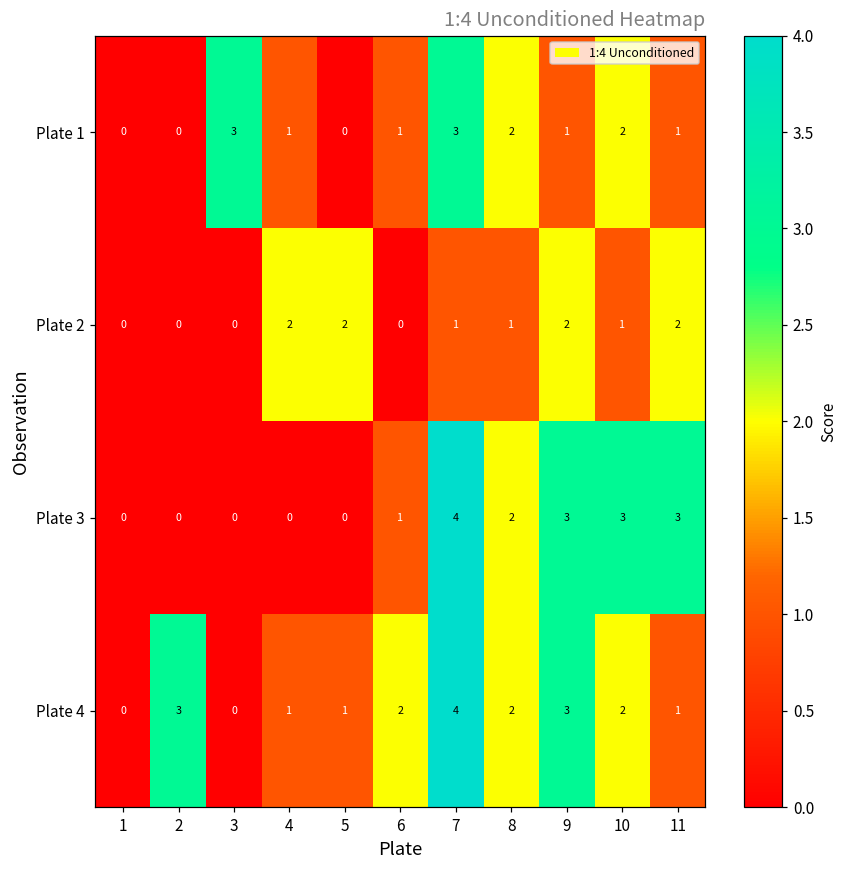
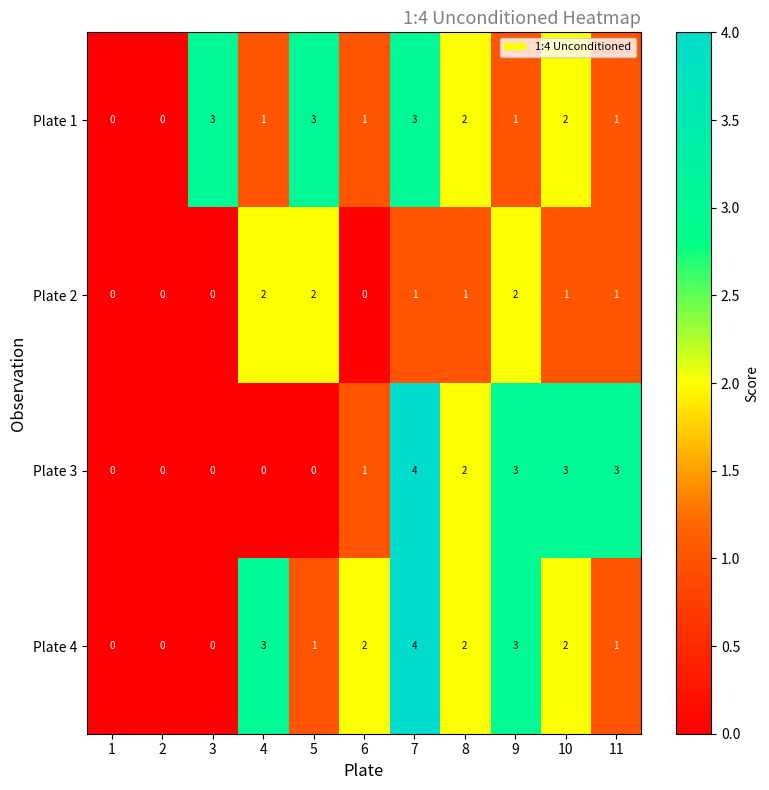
  {
    "Plate 1": {
      "1": 0,
      "2": 0,
      "3": 3,
      "4": 1,
-     "5": 0,
+     "5": 3,
      "6": 1,
      "7": 3,
      "8": 2,
      "9": 1,
      "10": 2,
      "11": 1
    },
    "Plate 2": {
      "1": 0,
      "2": 0,
      "3": 0,
      "4": 2,
      "5": 2,
      "6": 0,
      "7": 1,
      "8": 1,
      "9": 2,
      "10": 1,
-     "11": 2
+     "11": 1
    },
    "Plate 3": {
      "1": 0,
      "2": 0,
      "3": 0,
      "4": 0,
      "5": 0,
      "6": 1,
      "7": 4,
      "8": 2,
      "9": 3,
      "10": 3,
      "11": 3
    },
    "Plate 4": {
      "1": 0,
-     "2": 3,
+     "2": 0,
      "3": 0,
-     "4": 1,
+     "4": 3,
      "5": 1,
      "6": 2,
      "7": 4,
      "8": 2,
      "9": 3,
      "10": 2,
      "11": 1
    }
  }
